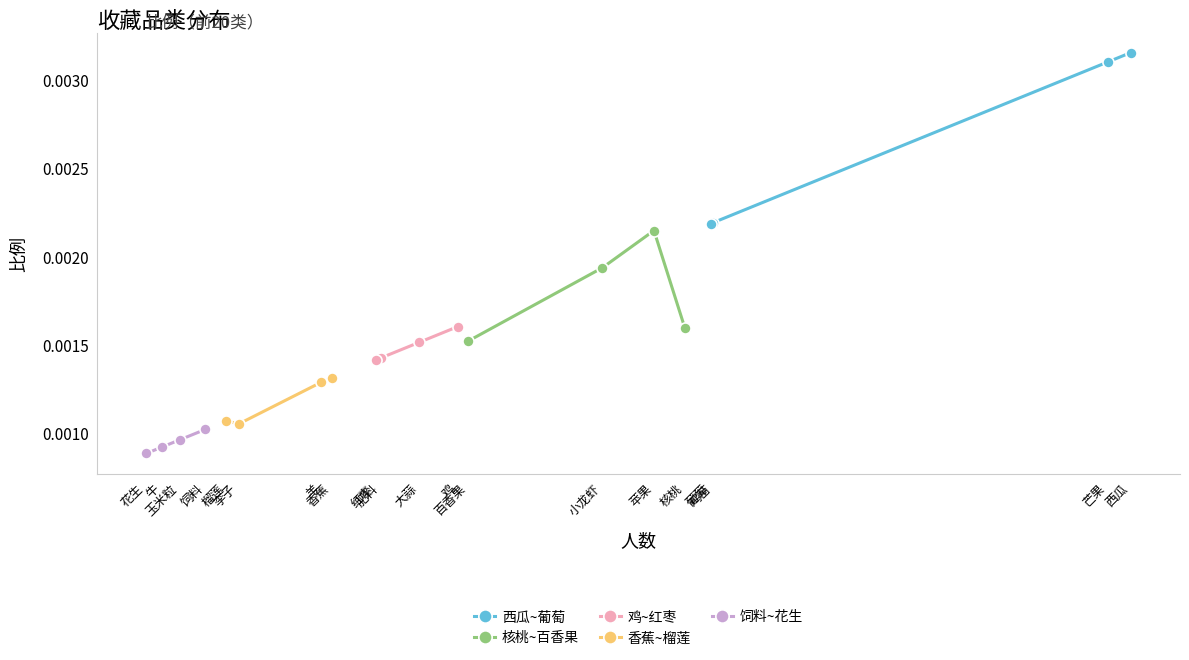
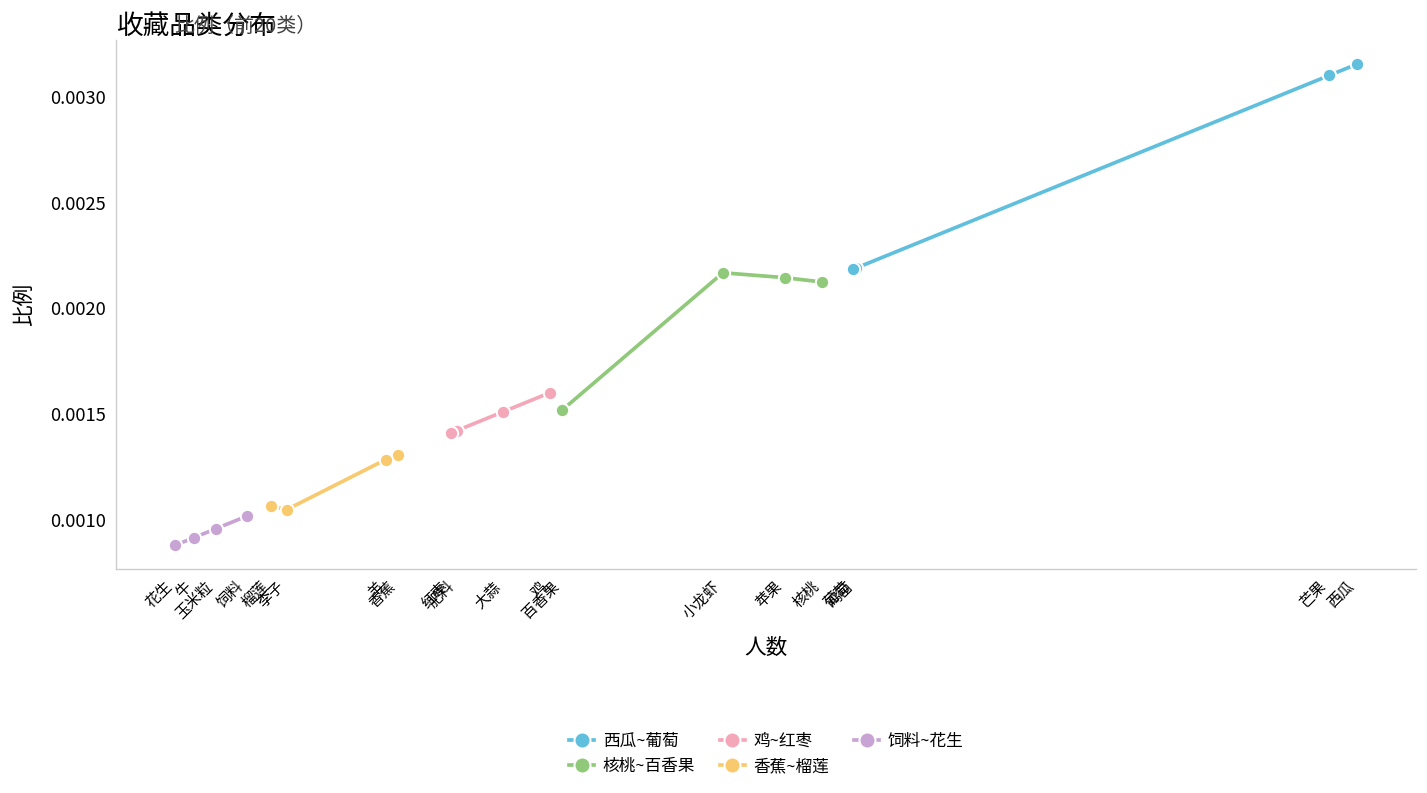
  {
    "西瓜~葡萄": {
      "葡萄": 0.00218,
      "鸡苗": 0.00219,
      "芒果": 0.00310,
      "西瓜": 0.00315
    },
    "核桃~百香果": {
      "百香果": 0.00152,
-     "小龙虾": 0.00193,
+     "小龙虾": 0.00217,
      "苹果": 0.00214,
-     "核桃": 0.00159
+     "核桃": 0.00212
    },
    "香蕉~榴莲": {
      "榴莲": 0.00107,
      "李子": 0.00105,
      "羊": 0.00129,
      "香蕉": 0.00131
    }
  }
